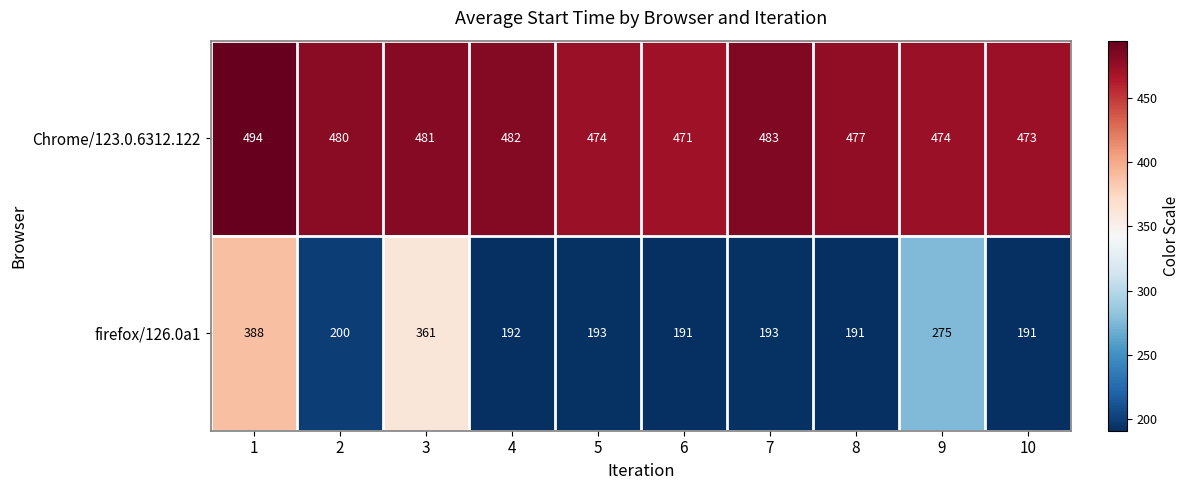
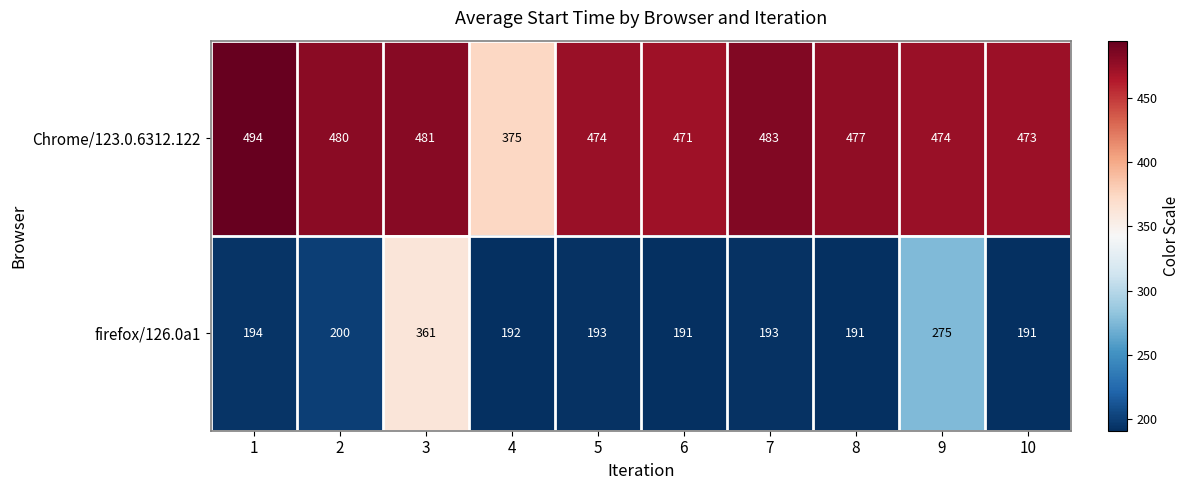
  {
    "Chrome/123.0.6312.122": {
      "1": 494,
      "2": 480,
      "3": 481,
-     "4": 482,
+     "4": 375,
      "5": 474,
      "6": 471,
      "7": 483,
      "8": 477,
      "9": 474,
      "10": 473
    },
    "firefox/126.0a1": {
-     "1": 388,
+     "1": 194,
      "2": 200,
      "3": 361,
      "4": 192,
      "5": 193,
      "6": 191,
      "7": 193,
      "8": 191,
      "9": 275,
      "10": 191
    }
  }
